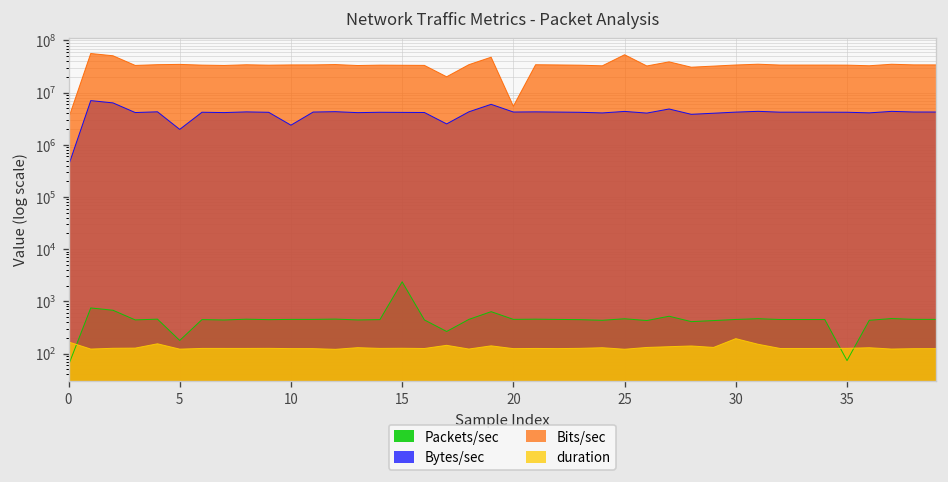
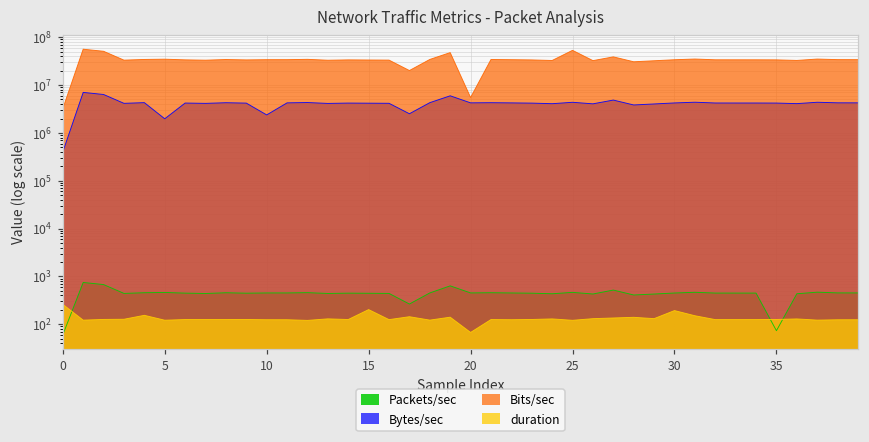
  {
    "Packets/sec": {
      "0": 60,
-     "5": 180,
+     "5": 500,
      "10": 500,
-     "15": 2000,
+     "15": 400,
      "20": 500,
      "25": 500,
      "30": 400,
      "35": 70
    },
    "Bytes/sec": {
      "0": 400000,
      "5": 2000000,
      "10": 2000000,
      "15": 4000000,
      "20": 4000000,
      "25": 4000000,
      "30": 4000000,
      "35": 4000000
    },
    "Bits/sec": {
      "0": 3000000,
      "5": 30000000,
      "10": 30000000,
      "15": 30000000,
      "20": 6000000,
      "25": 50000000,
      "30": 30000000,
      "35": 30000000
    },
    "duration": {
-     "0": 170,
+     "0": 300,
      "5": 120,
      "10": 120,
-     "15": 130,
-     "20": 120,
+     "15": 200,
+     "20": 70,
      "25": 120,
      "30": 200,
      "35": 130
    }
  }
